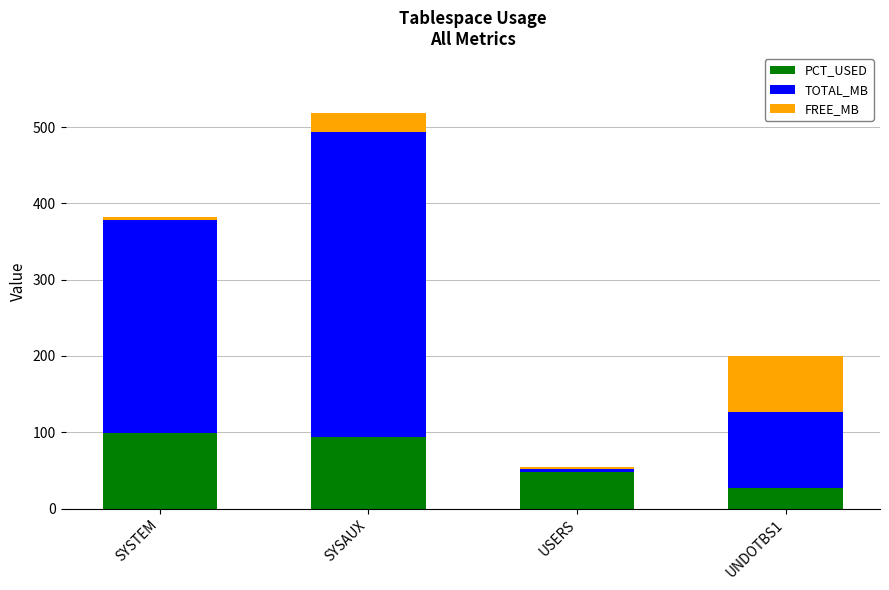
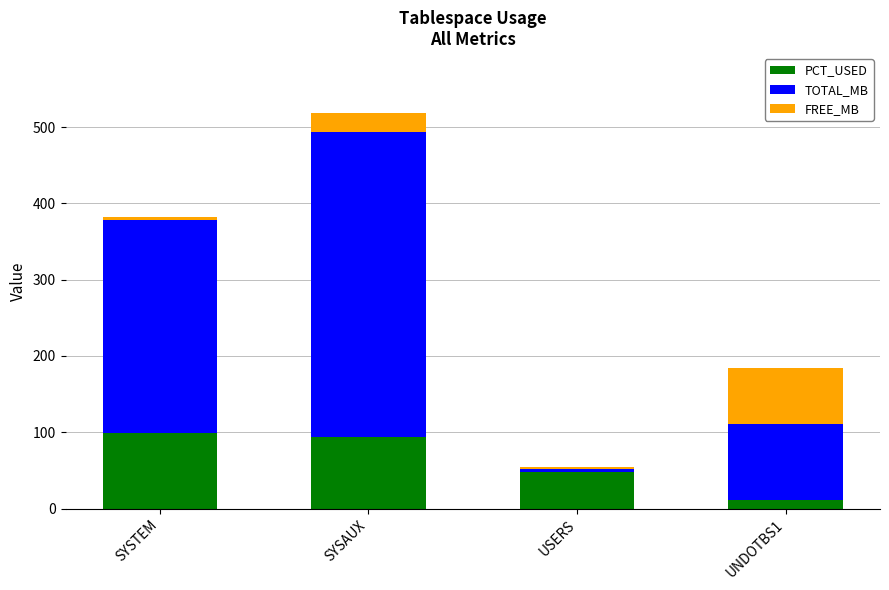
  {
    "PCT_USED": {
      "SYSTEM": 100,
      "SYSAUX": 90,
      "USERS": 50,
-     "UNDOTBS1": 30
+     "UNDOTBS1": 10
    },
    "TOTAL_MB": {
      "SYSTEM": 280,
      "SYSAUX": 400,
      "USERS": 10,
      "UNDOTBS1": 100
    },
    "FREE_MB": {
      "SYSTEM": 0,
      "SYSAUX": 30,
      "UNDOTBS1": 70
    }
  }
